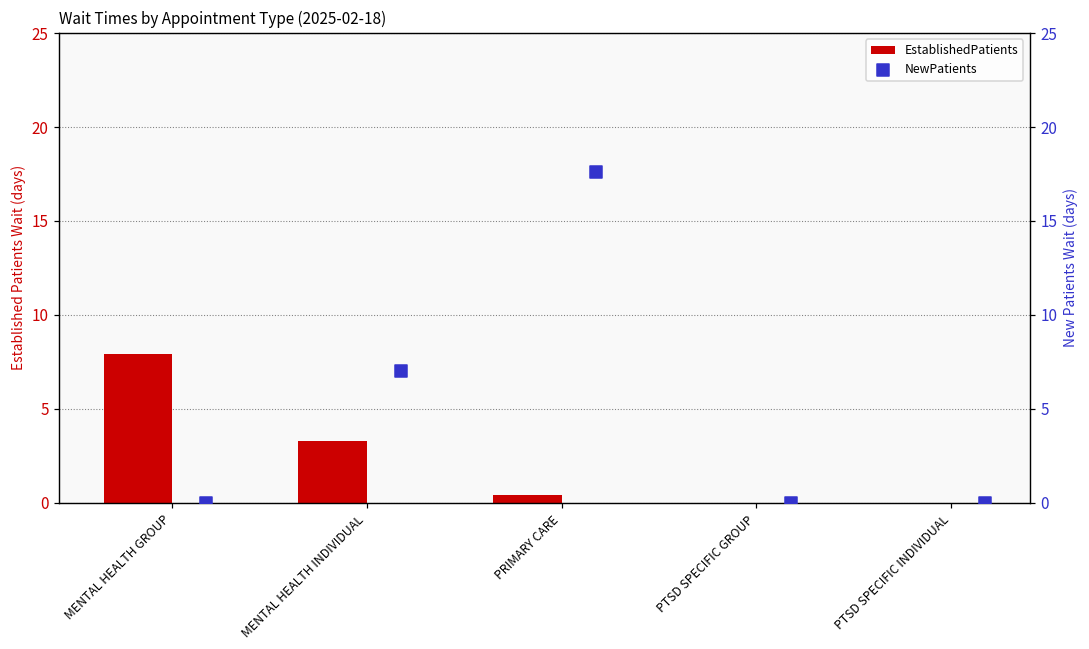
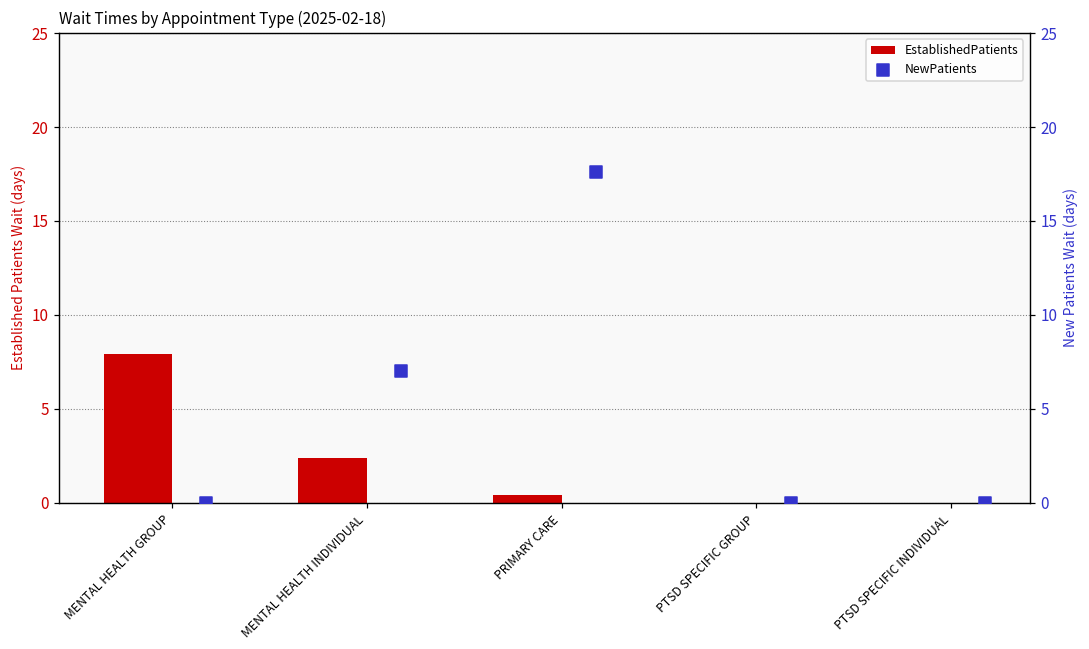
  {
    "EstablishedPatients": {
      "MENTAL HEALTH GROUP": 7.9,
-     "MENTAL HEALTH INDIVIDUAL": 3.3,
+     "MENTAL HEALTH INDIVIDUAL": 2.4,
      "PRIMARY CARE": 0.4,
      "PTSD SPECIFIC GROUP": 0.0,
      "PTSD SPECIFIC INDIVIDUAL": 0.0
    }
  }
